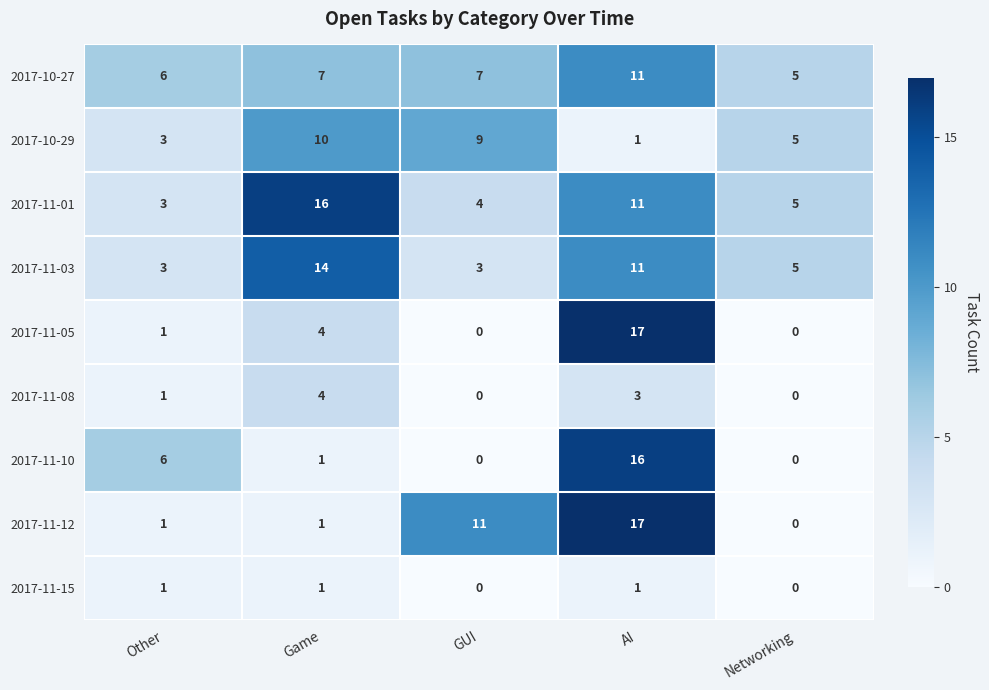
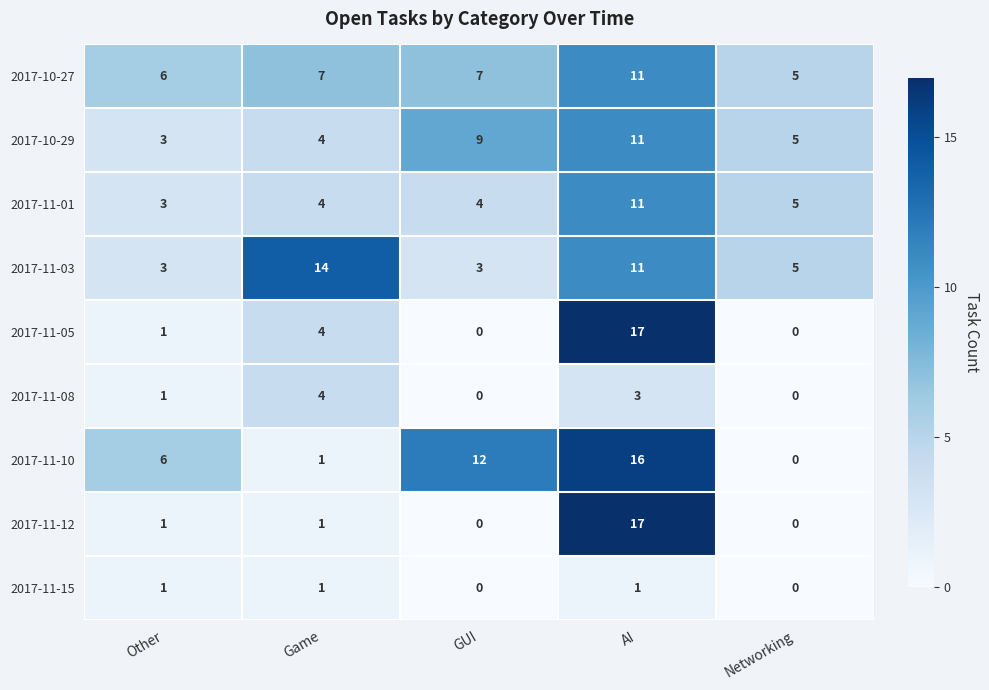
  {
    "2017-10-27": {
      "Other": 6,
      "Game": 7,
      "GUI": 7,
      "AI": 11,
      "Networking": 5
    },
    "2017-10-29": {
      "Other": 3,
-     "Game": 10,
+     "Game": 4,
      "GUI": 9,
-     "AI": 1,
+     "AI": 11,
      "Networking": 5
    },
    "2017-11-01": {
      "Other": 3,
-     "Game": 16,
+     "Game": 4,
      "GUI": 4,
      "AI": 11,
      "Networking": 5
    },
    "2017-11-03": {
      "Other": 3,
      "Game": 14,
      "GUI": 3,
      "AI": 11,
      "Networking": 5
    },
    "2017-11-05": {
      "Other": 1,
      "Game": 4,
      "GUI": 0,
      "AI": 17,
      "Networking": 0
    },
    "2017-11-08": {
      "Other": 1,
      "Game": 4,
      "GUI": 0,
      "AI": 3,
      "Networking": 0
    },
    "2017-11-10": {
      "Other": 6,
      "Game": 1,
-     "GUI": 0,
+     "GUI": 12,
      "AI": 16,
      "Networking": 0
    },
    "2017-11-12": {
      "Other": 1,
      "Game": 1,
-     "GUI": 11,
+     "GUI": 0,
      "AI": 17,
      "Networking": 0
    },
    "2017-11-15": {
      "Other": 1,
      "Game": 1,
      "GUI": 0,
      "AI": 1,
      "Networking": 0
    }
  }
